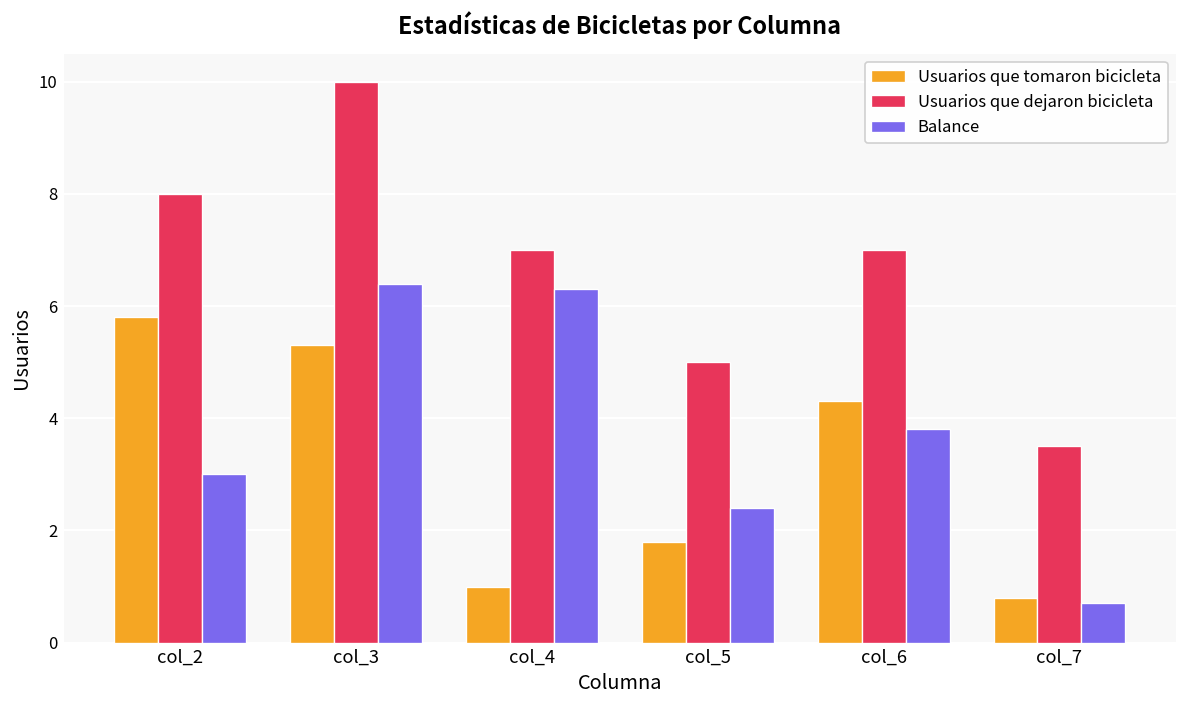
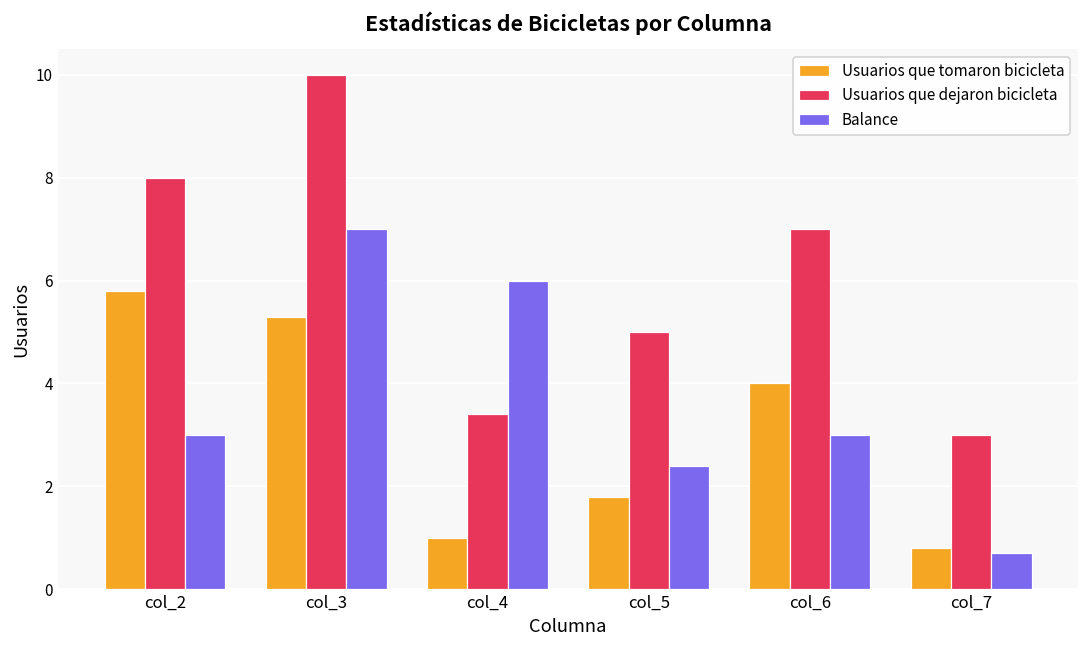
  {
    "Usuarios que tomaron bicicleta": {
      "col_2": 5.8,
      "col_3": 5.3,
      "col_4": 1.0,
      "col_5": 1.8,
-     "col_6": 4.3,
+     "col_6": 4.0,
      "col_7": 0.8
    },
    "Usuarios que dejaron bicicleta": {
      "col_2": 8.0,
      "col_3": 10.0,
-     "col_4": 7.0,
+     "col_4": 3.4,
      "col_5": 5.0,
      "col_6": 7.0,
-     "col_7": 3.5
+     "col_7": 3.0
    },
    "Balance": {
      "col_2": 3.0,
-     "col_3": 6.4,
-     "col_4": 6.3,
+     "col_3": 7.0,
+     "col_4": 6.0,
      "col_5": 2.4,
-     "col_6": 3.8,
+     "col_6": 3.0,
      "col_7": 0.7
    }
  }
